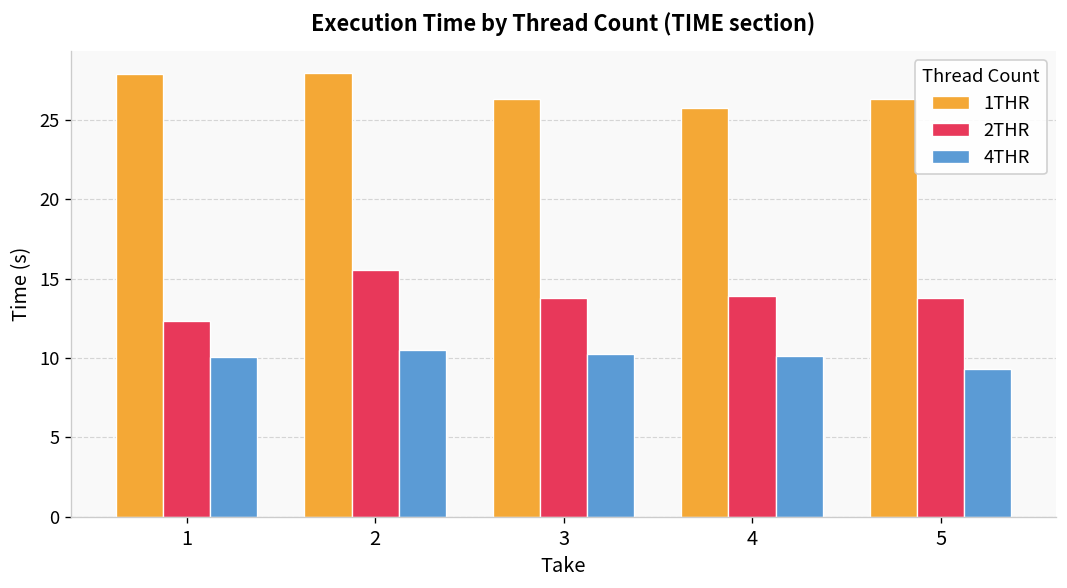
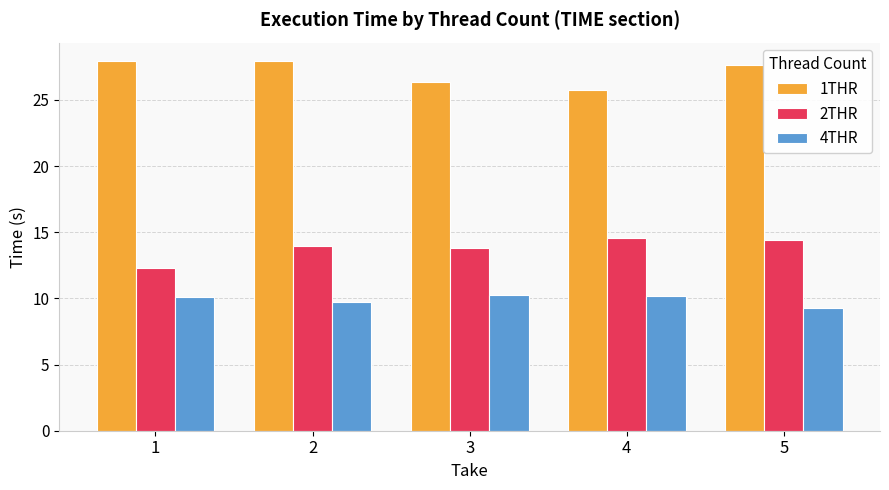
  {
    "1THR": {
      "1": 27.9,
      "2": 27.9,
      "3": 26.3,
      "4": 25.8,
-     "5": 26.3
+     "5": 27.6
    },
    "2THR": {
      "1": 12.3,
-     "2": 15.5,
+     "2": 14.0,
      "3": 13.8,
-     "4": 13.9,
-     "5": 13.8
+     "4": 14.6,
+     "5": 14.4
    },
    "4THR": {
      "1": 10.1,
-     "2": 10.5,
+     "2": 9.7,
      "3": 10.2,
      "4": 10.1,
      "5": 9.3
    }
  }
